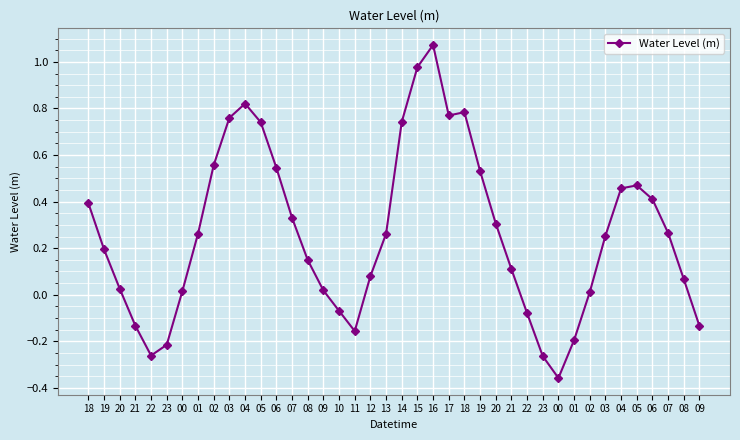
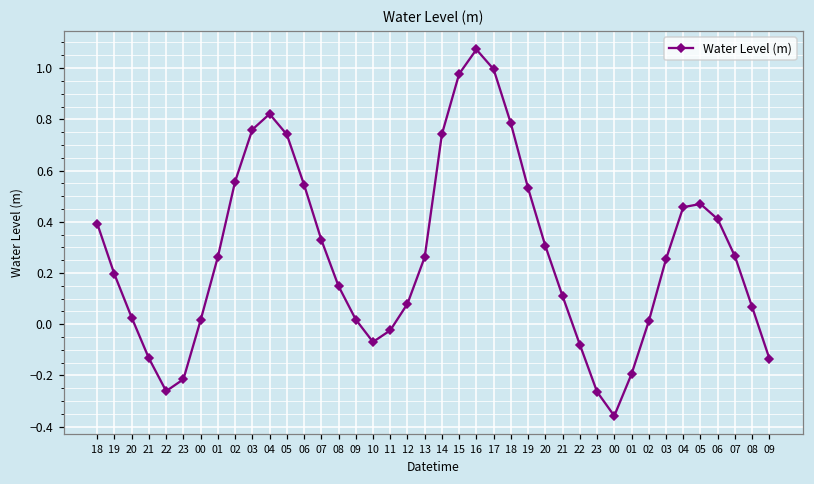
  {
    "10": -0.07,
-   "11": -0.16,
+   "11": -0.02,
    "12": 0.08,
    "13": 0.26,
    "14": 0.74,
    "15": 0.98,
    "16": 1.07,
-   "17": 0.77
+   "17": 1.00
  }
